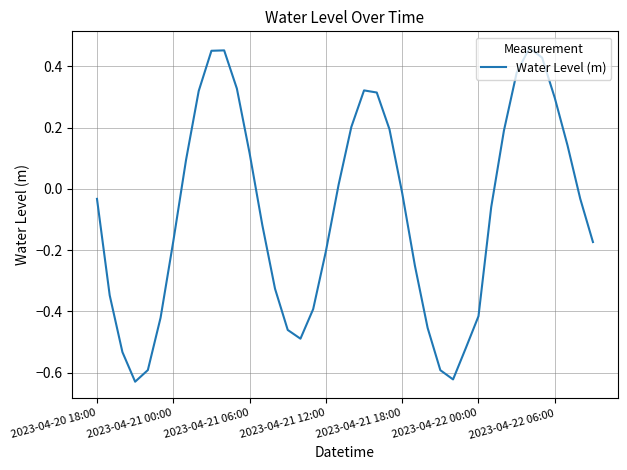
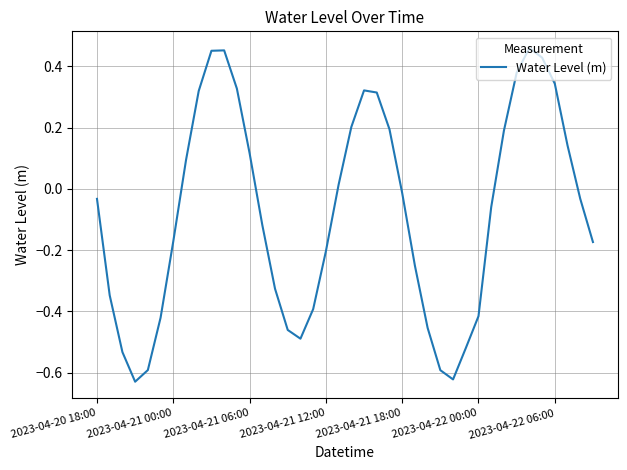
  {
    "2023-04-20 18:00": -0.03,
    "2023-04-21 00:00": -0.17,
    "2023-04-21 06:00": 0.12,
    "2023-04-21 12:00": -0.20,
    "2023-04-21 18:00": -0.01,
    "2023-04-22 00:00": -0.42,
-   "2023-04-22 06:00": 0.30
+   "2023-04-22 06:00": 0.34
  }
